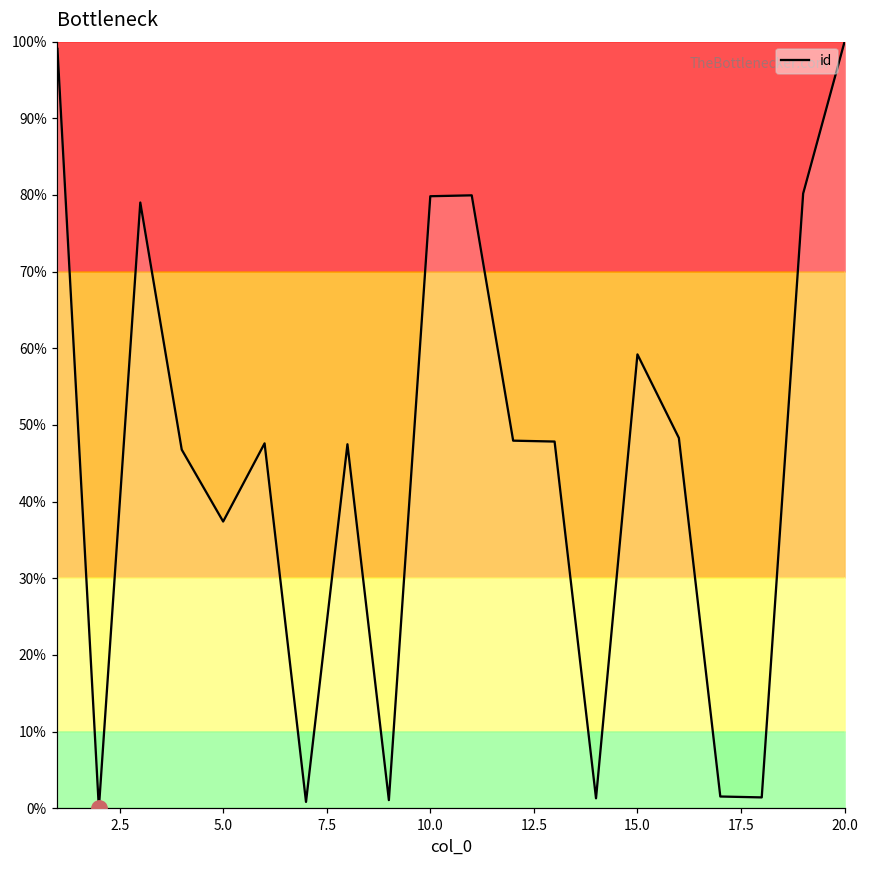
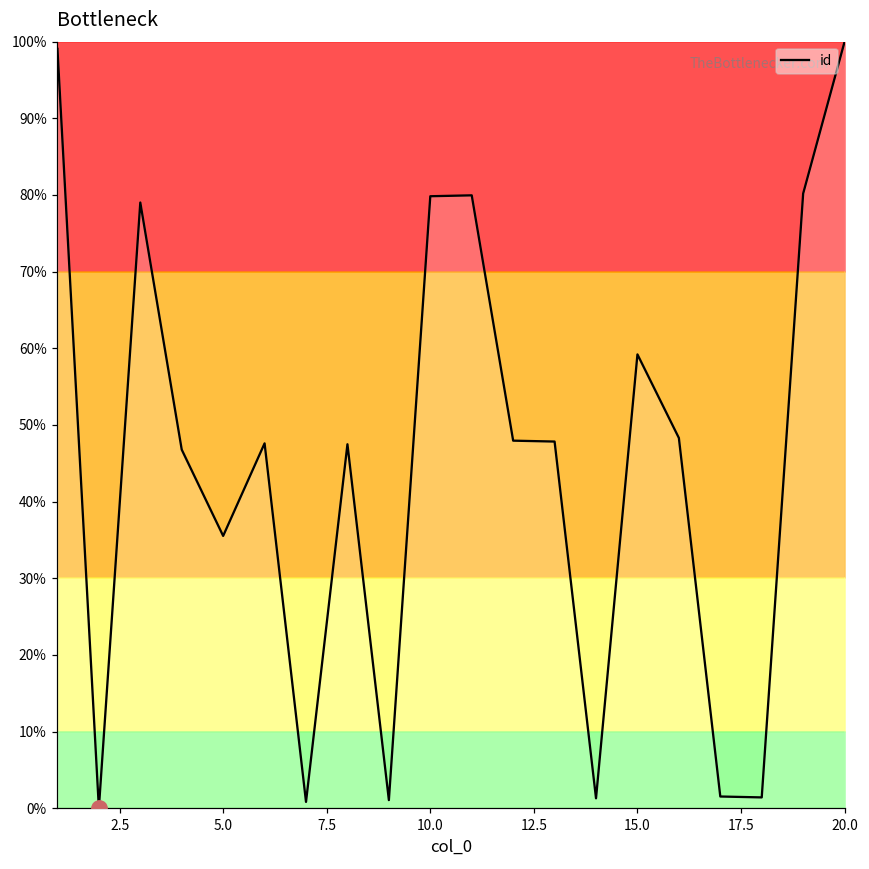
  {
    "id": {
-     "5.0": "37%",
+     "5.0": "36%",
      "10.0": "80%",
      "15.0": "59%"
    }
  }
